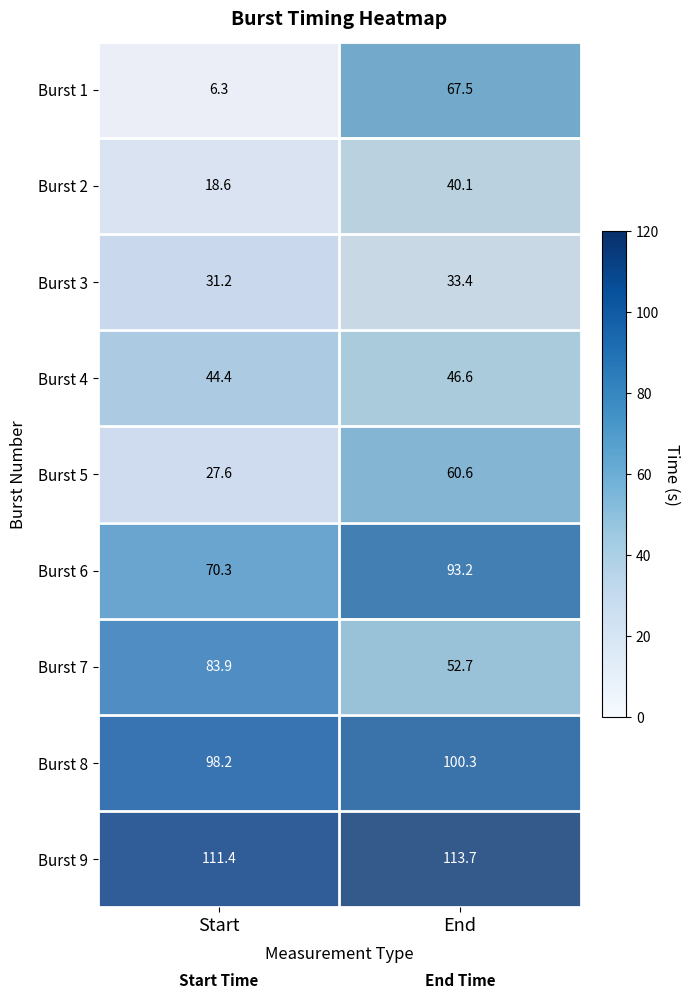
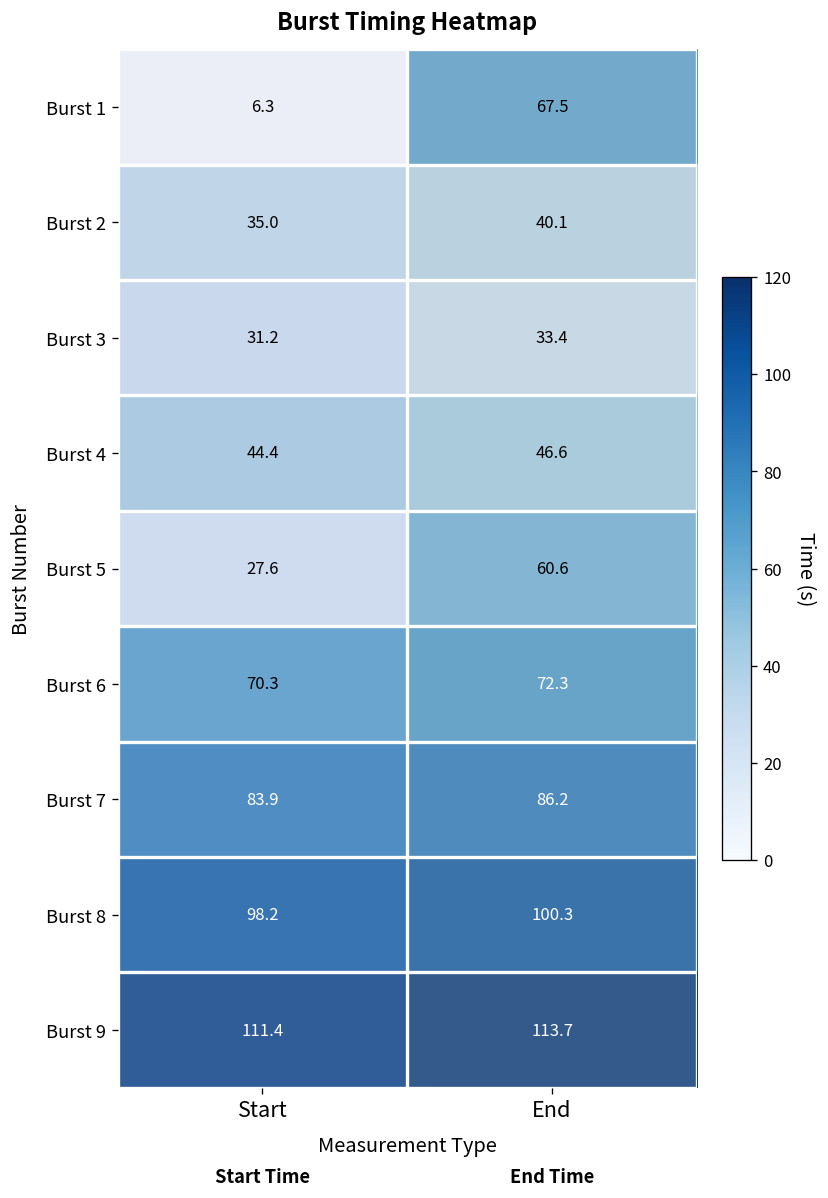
  {
    "Burst 1": {
      "Start": 6.3,
      "End": 67.5
    },
    "Burst 2": {
-     "Start": 18.6,
+     "Start": 35.0,
      "End": 40.1
    },
    "Burst 3": {
      "Start": 31.2,
      "End": 33.4
    },
    "Burst 4": {
      "Start": 44.4,
      "End": 46.6
    },
    "Burst 5": {
      "Start": 27.6,
      "End": 60.6
    },
    "Burst 6": {
      "Start": 70.3,
-     "End": 93.2
+     "End": 72.3
    },
    "Burst 7": {
      "Start": 83.9,
-     "End": 52.7
+     "End": 86.2
    },
    "Burst 8": {
      "Start": 98.2,
      "End": 100.3
    },
    "Burst 9": {
      "Start": 111.4,
      "End": 113.7
    }
  }
